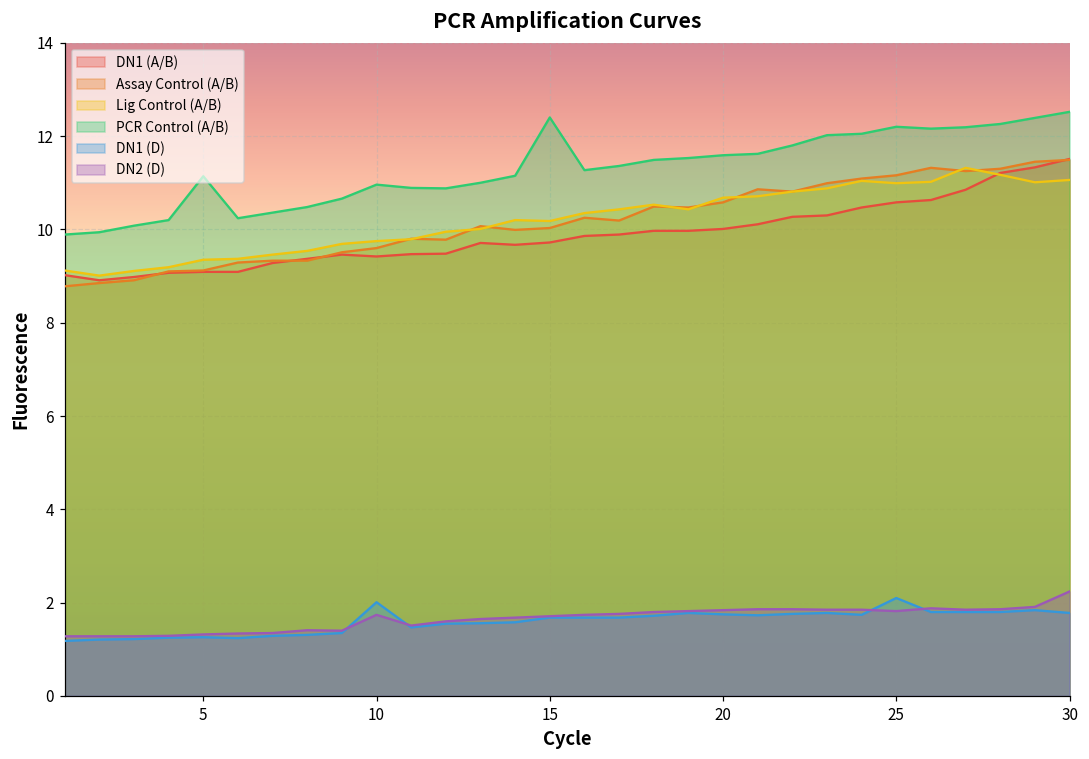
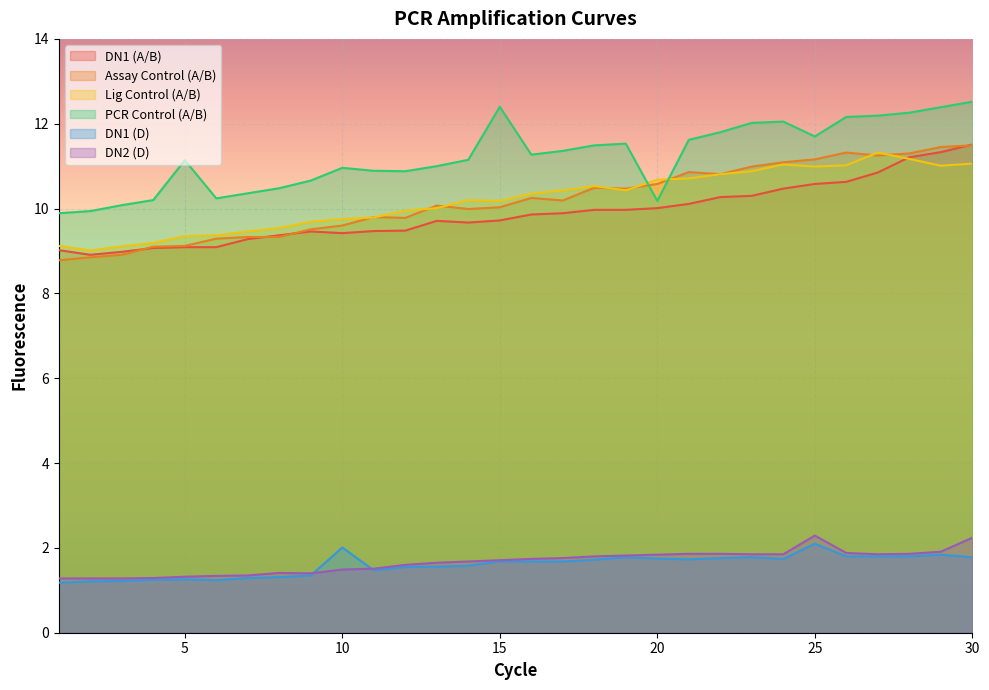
  {
    "PCR Control (A/B)": {
      "10": 11.0,
      "15": 12.4,
-     "20": 11.6,
-     "25": 12.2,
+     "20": 10.2,
+     "25": 11.7,
      "30": 12.5
    },
    "DN1 (D)": {
      "5": 1.3,
      "10": 2.0,
      "20": 1.8,
      "25": 2.1,
      "30": 1.8
    },
    "DN2 (D)": {
      "5": 1.3,
-     "10": 1.7,
+     "10": 1.5,
      "20": 1.8,
-     "25": 1.8,
+     "25": 2.3,
      "30": 2.2
    }
  }
